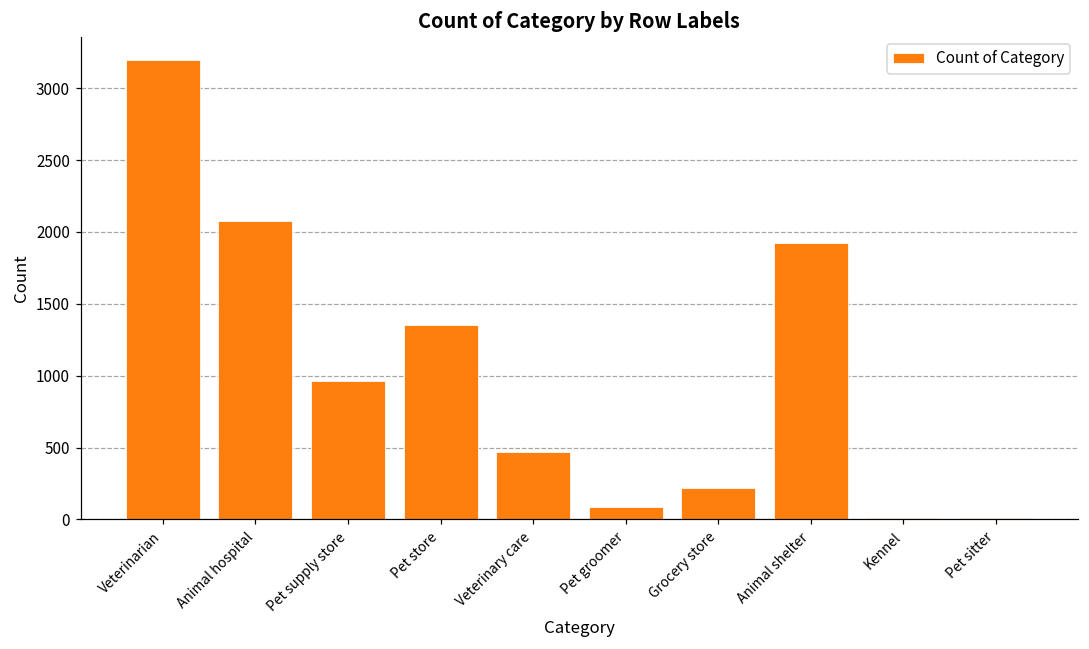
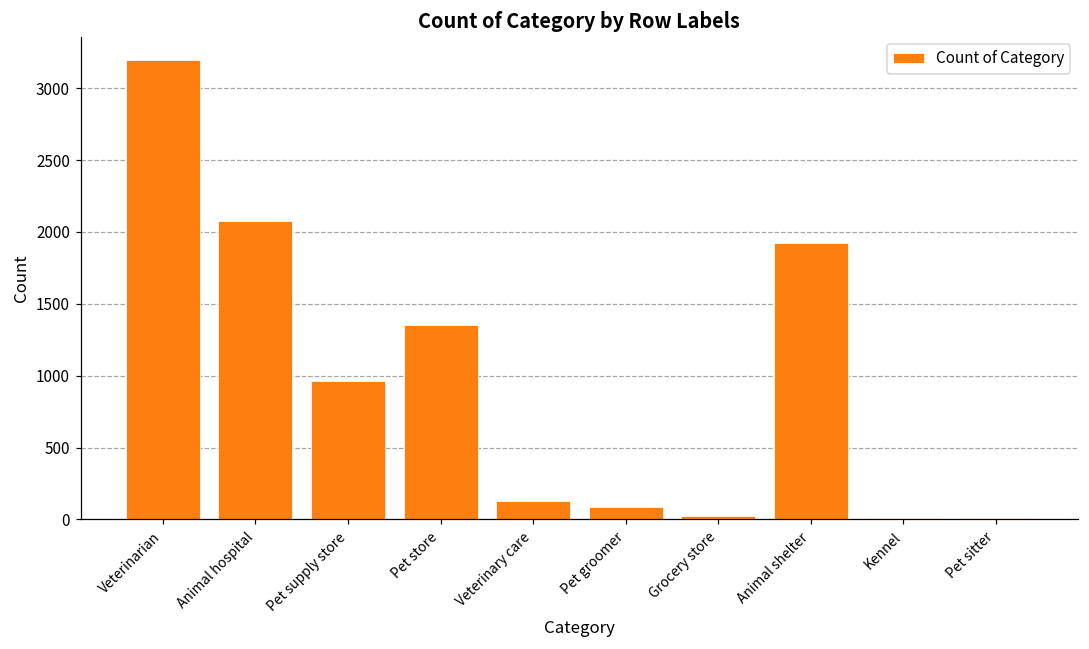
  {
    "Veterinarian": 3200,
    "Animal hospital": 2080,
    "Pet supply store": 970,
    "Pet store": 1350,
-   "Veterinary care": 470,
+   "Veterinary care": 130,
    "Pet groomer": 90,
-   "Grocery store": 220,
+   "Grocery store": 20,
    "Animal shelter": 1920
  }
